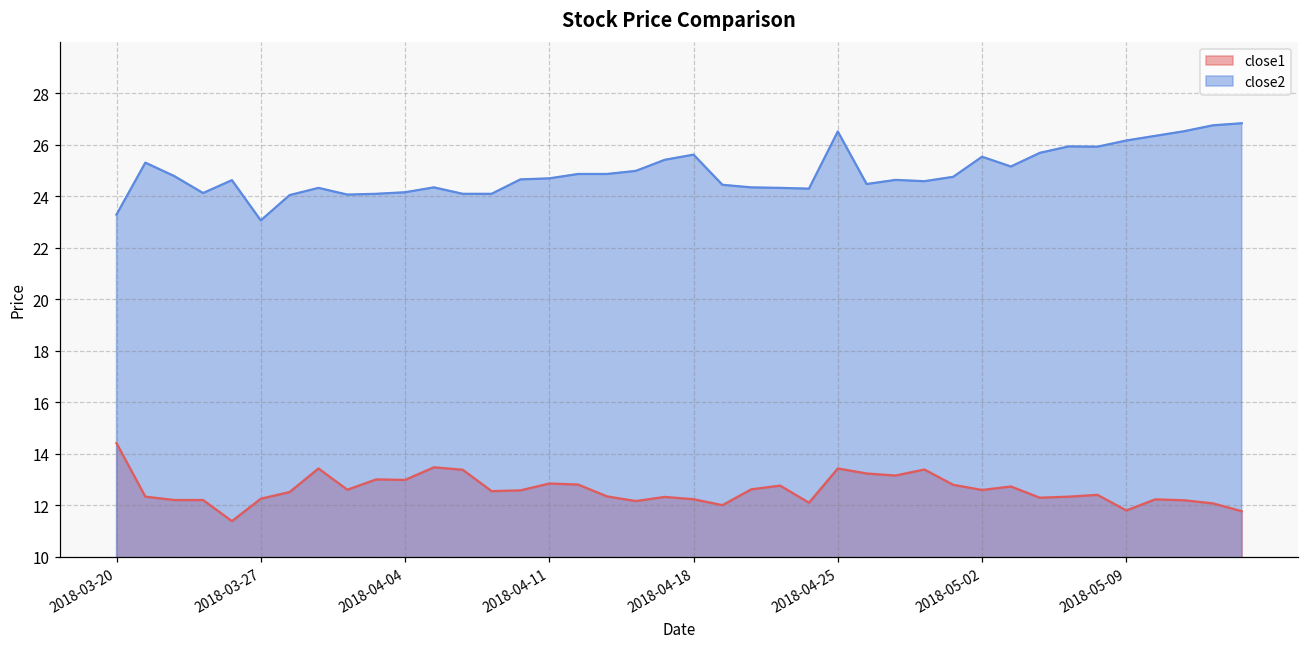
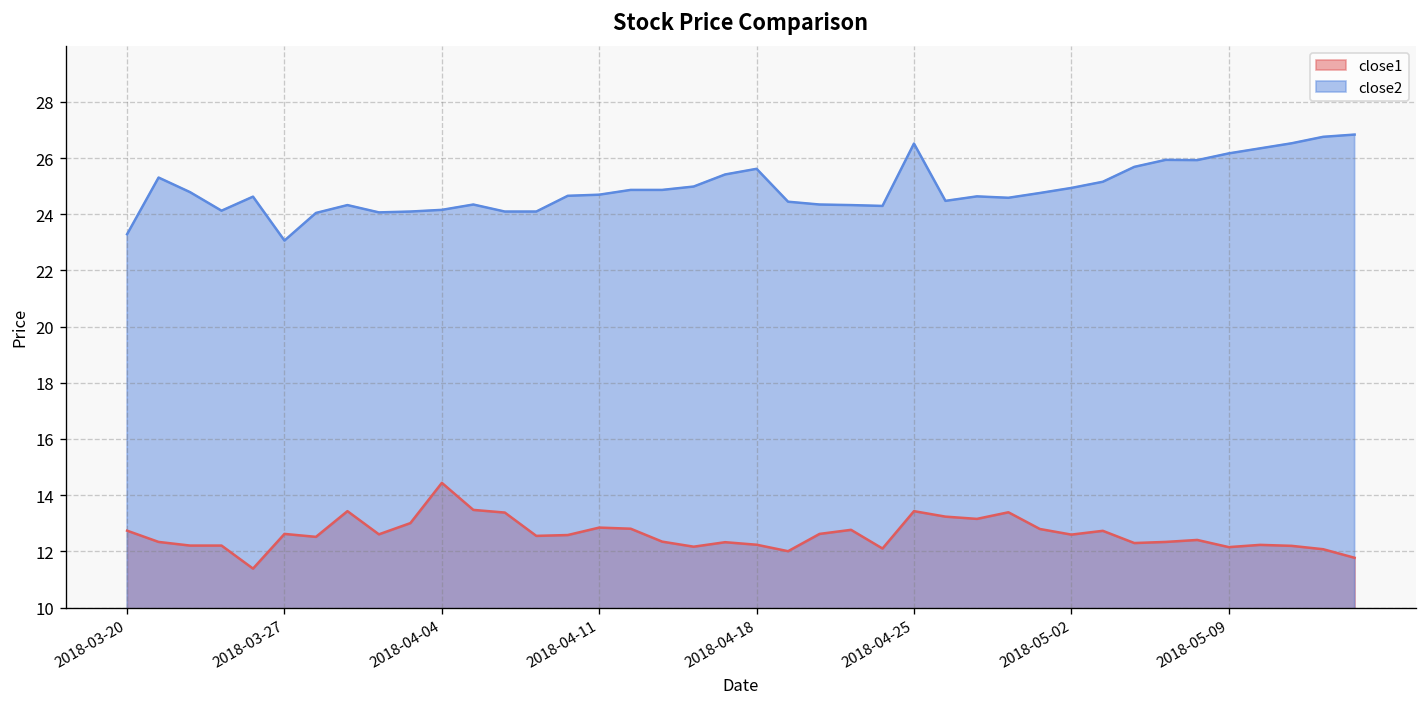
  {
    "close1": {
-     "2018-03-20": 14.4,
-     "2018-03-27": 12.3,
-     "2018-04-04": 13.0,
+     "2018-03-20": 12.7,
+     "2018-03-27": 12.6,
+     "2018-04-04": 14.4,
      "2018-04-11": 12.8,
      "2018-04-18": 12.2,
      "2018-04-25": 13.4,
      "2018-05-02": 12.6,
-     "2018-05-09": 11.8
+     "2018-05-09": 12.2
    },
    "close2": {
      "2018-03-20": 23.3,
      "2018-03-27": 23.1,
      "2018-04-04": 24.2,
      "2018-04-11": 24.7,
      "2018-04-18": 25.6,
      "2018-04-25": 26.5,
-     "2018-05-02": 25.5,
+     "2018-05-02": 24.9,
      "2018-05-09": 26.2
    }
  }
